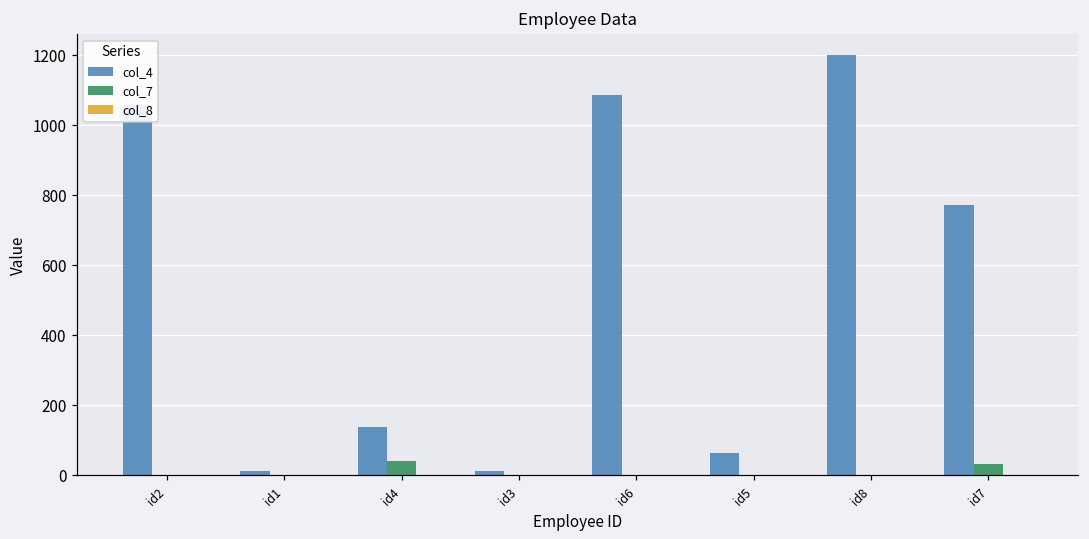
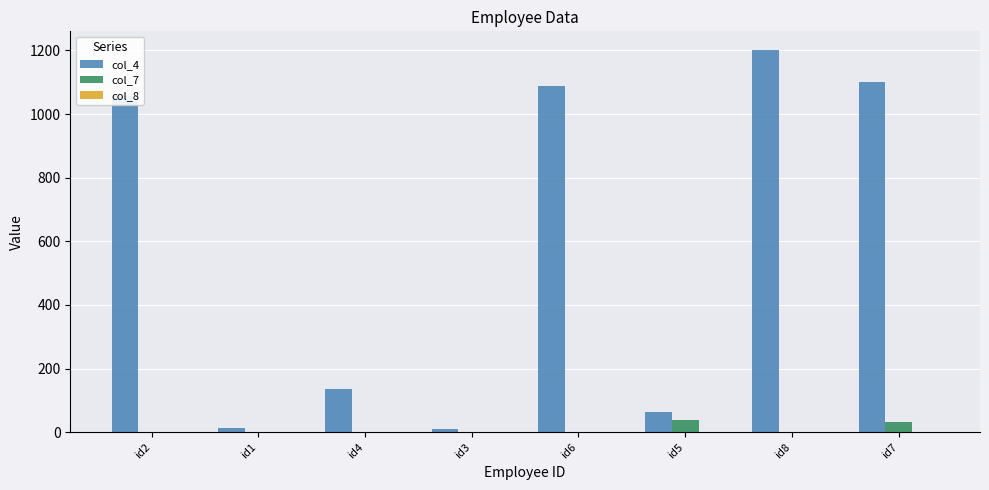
  {
    "col_4": {
      "id1": 10,
      "id4": 140,
      "id3": 10,
      "id6": 1090,
      "id5": 60,
      "id8": 1200,
-     "id7": 770
+     "id7": 1100
    },
    "col_7": {
      "id2": 0,
      "id1": 0,
-     "id4": 40,
+     "id4": 0,
      "id3": 0,
      "id6": 0,
-     "id5": 0,
+     "id5": 40,
      "id7": 30
    },
    "col_8": {
      "id2": 0,
      "id1": 0,
      "id4": 0,
      "id3": 0,
      "id6": 0,
      "id5": 0,
      "id8": 0,
      "id7": 0
    }
  }
